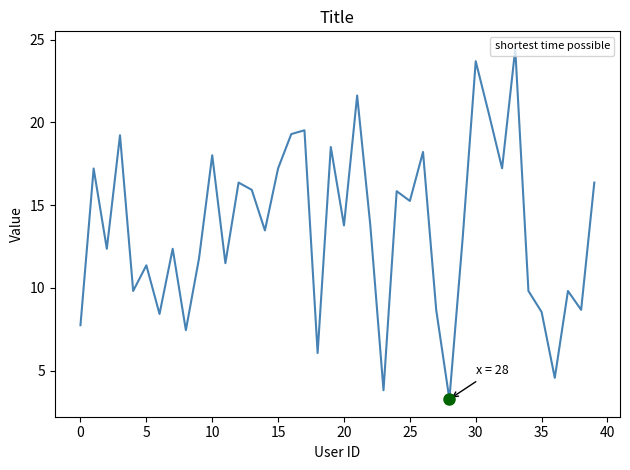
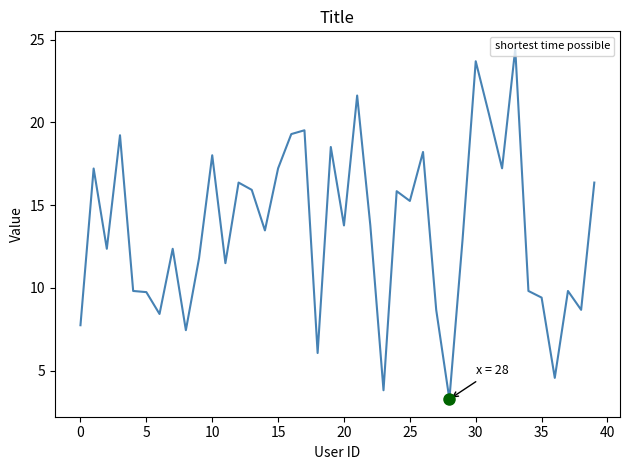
  {
    "shortest time possible": {
      "0": 7.8,
-     "5": 11.4,
+     "5": 9.8,
      "10": 18.0,
      "15": 17.2,
      "20": 13.8,
      "25": 15.3,
      "30": 23.7,
-     "35": 8.6
+     "35": 9.4
    }
  }
